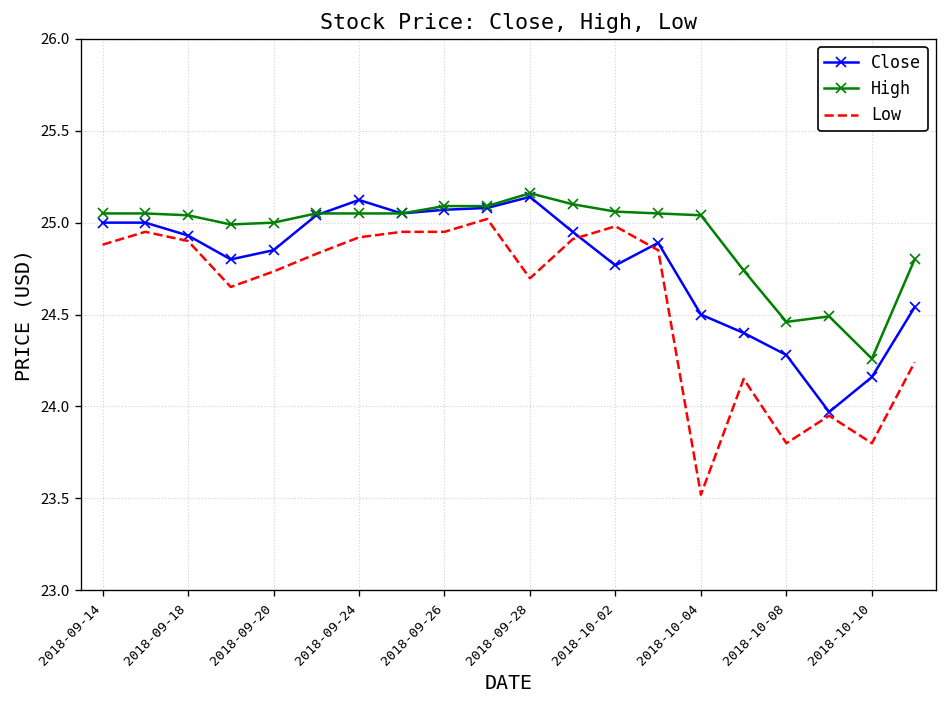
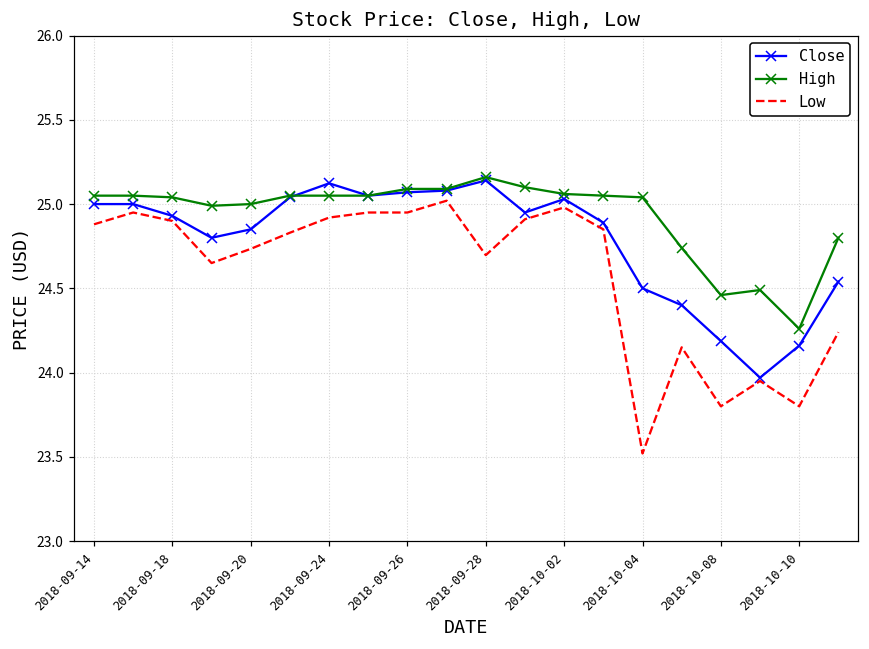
  {
    "Close": {
      "2018-09-14": 25.00,
      "2018-09-18": 24.93,
      "2018-09-20": 24.85,
      "2018-09-24": 25.12,
      "2018-09-26": 25.07,
      "2018-09-28": 25.14,
-     "2018-10-02": 24.77,
+     "2018-10-02": 25.03,
      "2018-10-04": 24.50,
-     "2018-10-08": 24.28,
+     "2018-10-08": 24.19,
      "2018-10-10": 24.16
    },
    "High": {
      "2018-09-14": 25.05,
      "2018-09-18": 25.04,
      "2018-09-20": 25.00,
      "2018-09-24": 25.05,
      "2018-09-26": 25.09,
      "2018-09-28": 25.16,
      "2018-10-02": 25.06,
      "2018-10-04": 25.04,
      "2018-10-08": 24.46,
      "2018-10-10": 24.26
    },
    "Low": {
      "2018-09-14": 24.88,
      "2018-09-18": 24.90,
      "2018-09-20": 24.73,
      "2018-09-24": 24.92,
      "2018-09-26": 24.95,
      "2018-09-28": 24.70,
      "2018-10-02": 24.98,
      "2018-10-04": 23.52,
      "2018-10-08": 23.80,
      "2018-10-10": 23.80
    }
  }
